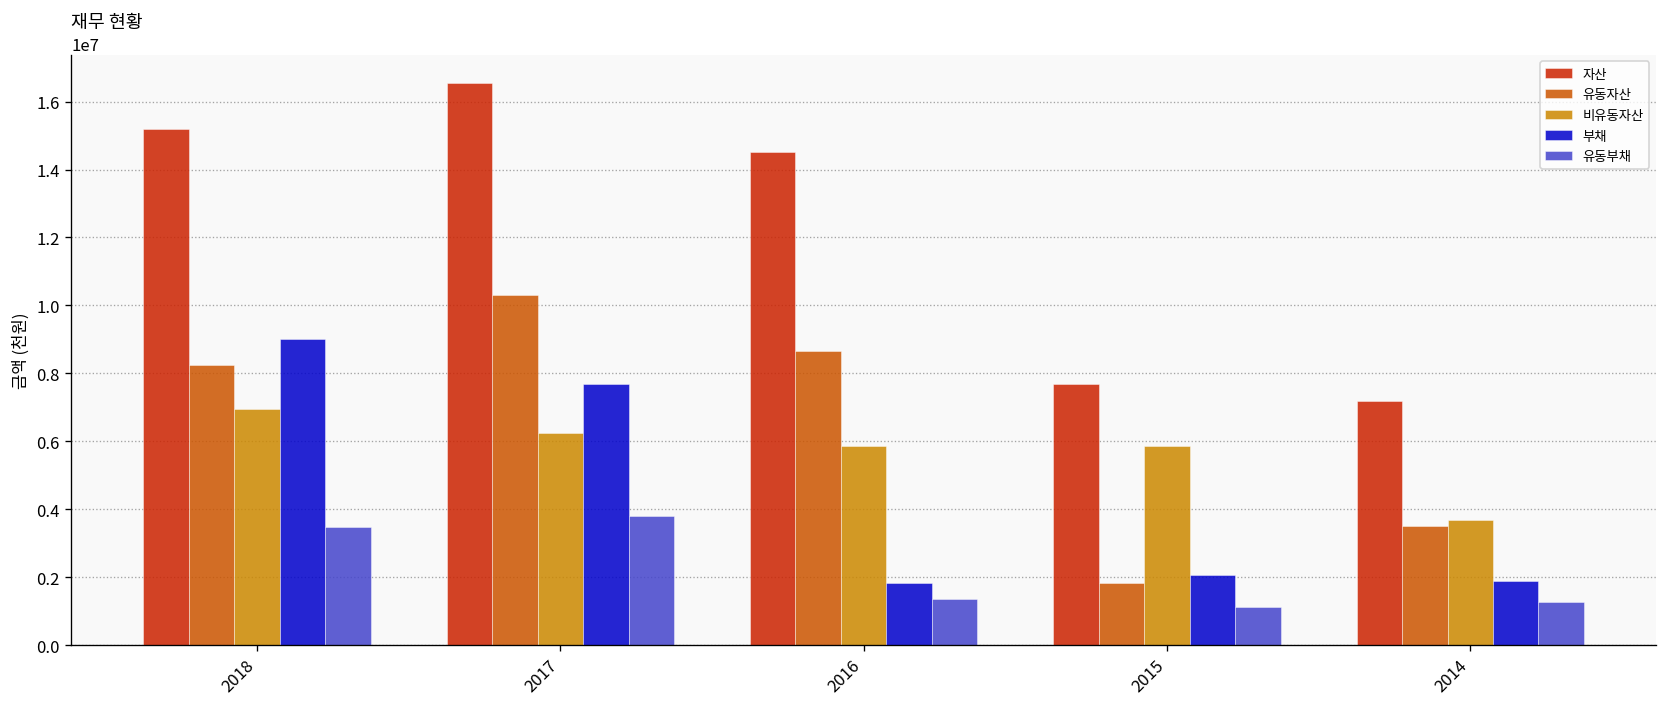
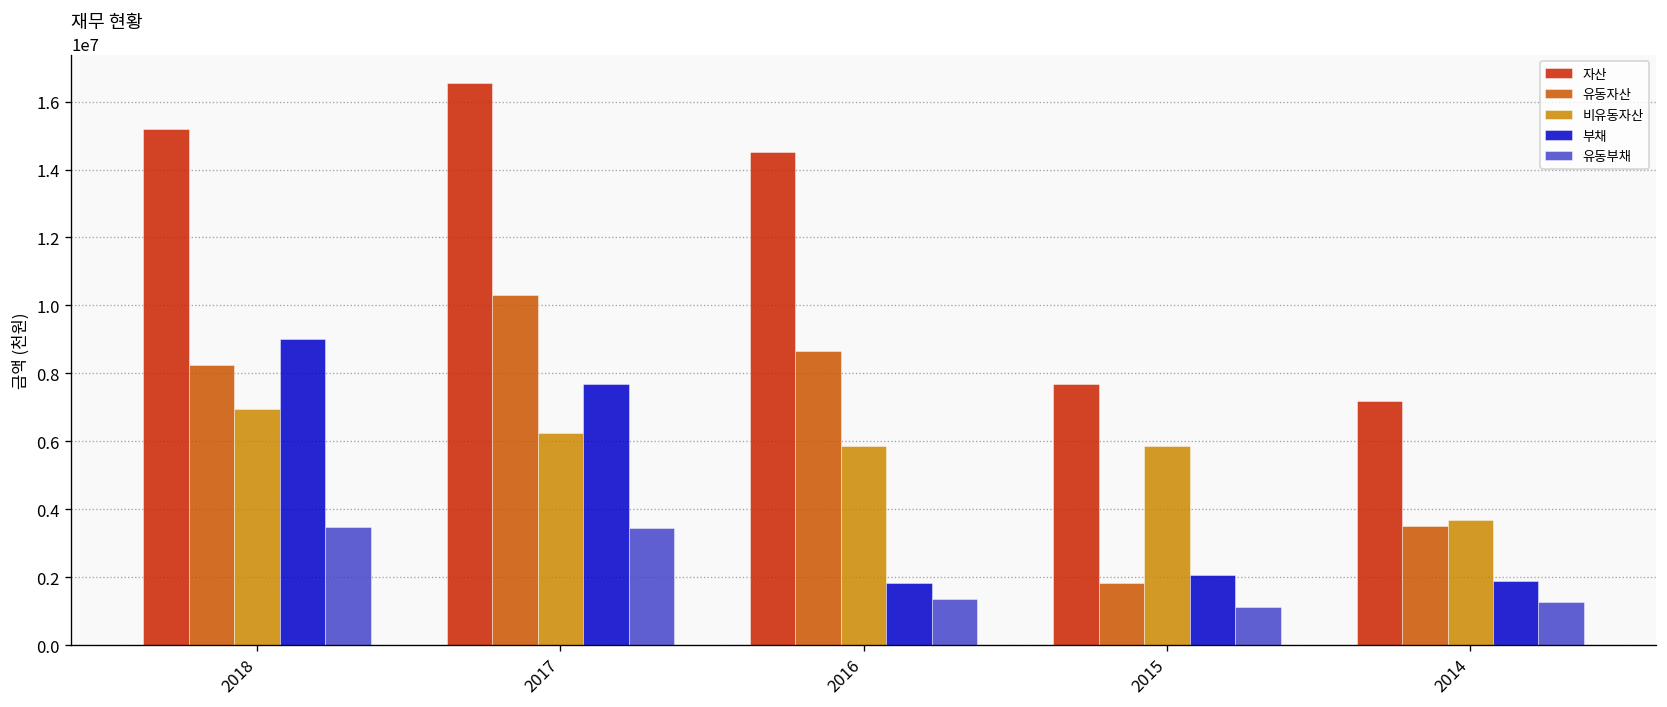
  {
    "부채": {
      "2018": 9000000,
      "2017": 7700000,
      "2016": 1800000,
      "2015": 2100000,
      "2014": 1900000
    },
    "유동부채": {
      "2018": 3500000,
-     "2017": 3800000,
+     "2017": 3400000,
      "2016": 1400000,
      "2015": 1100000,
      "2014": 1300000
    }
  }
